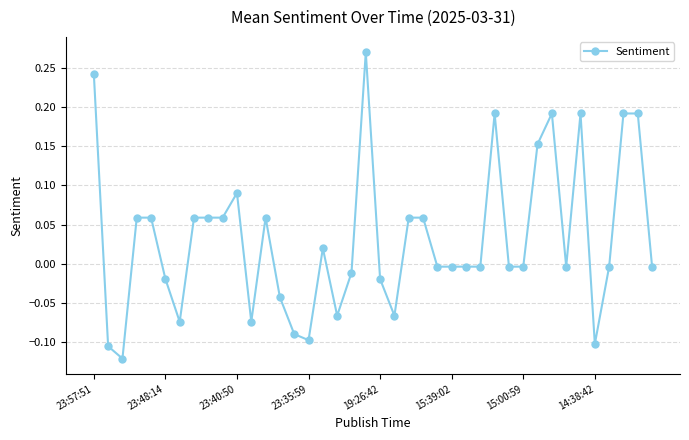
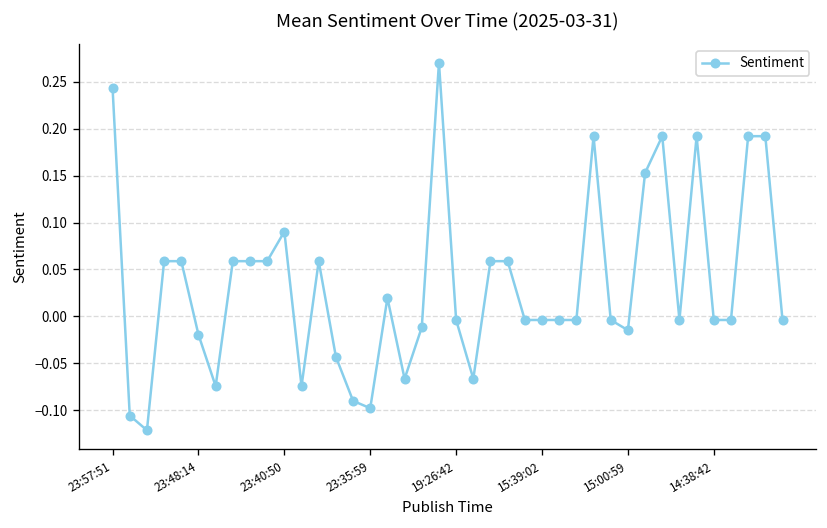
  {
    "23:57:51": 0.24,
    "23:48:14": -0.02,
    "23:40:50": 0.09,
    "23:35:59": -0.10,
-   "19:26:42": -0.02,
+   "19:26:42": 0.00,
    "15:39:02": 0.00,
-   "15:00:59": 0.00,
-   "14:38:42": -0.10
+   "15:00:59": -0.01,
+   "14:38:42": 0.00
  }
